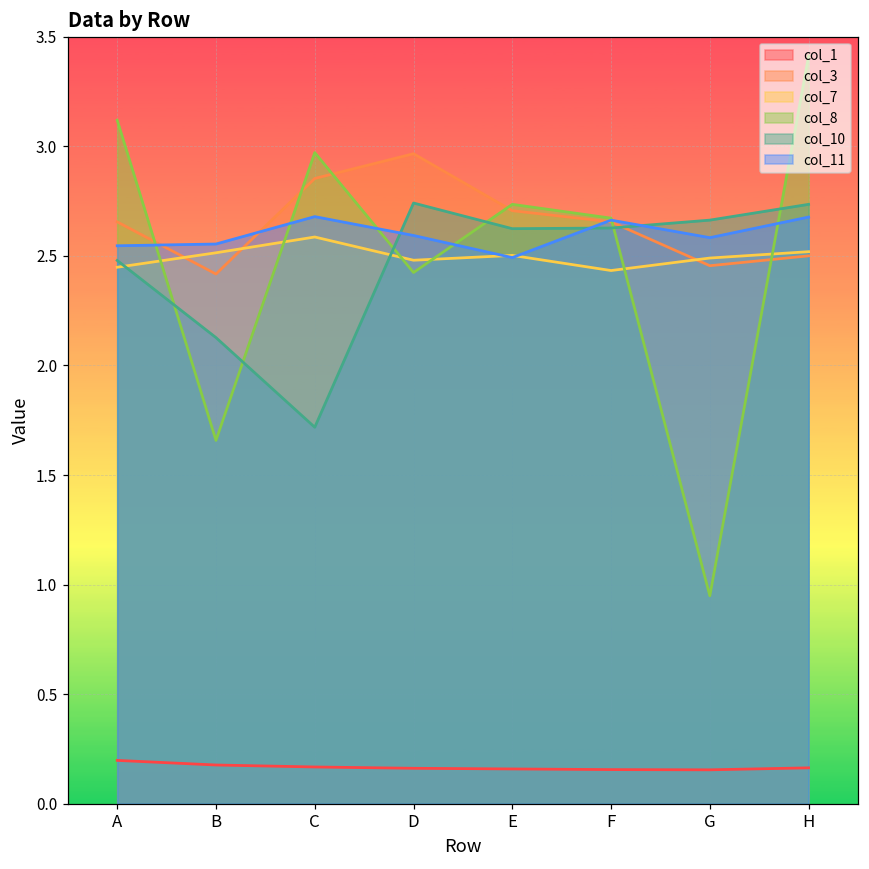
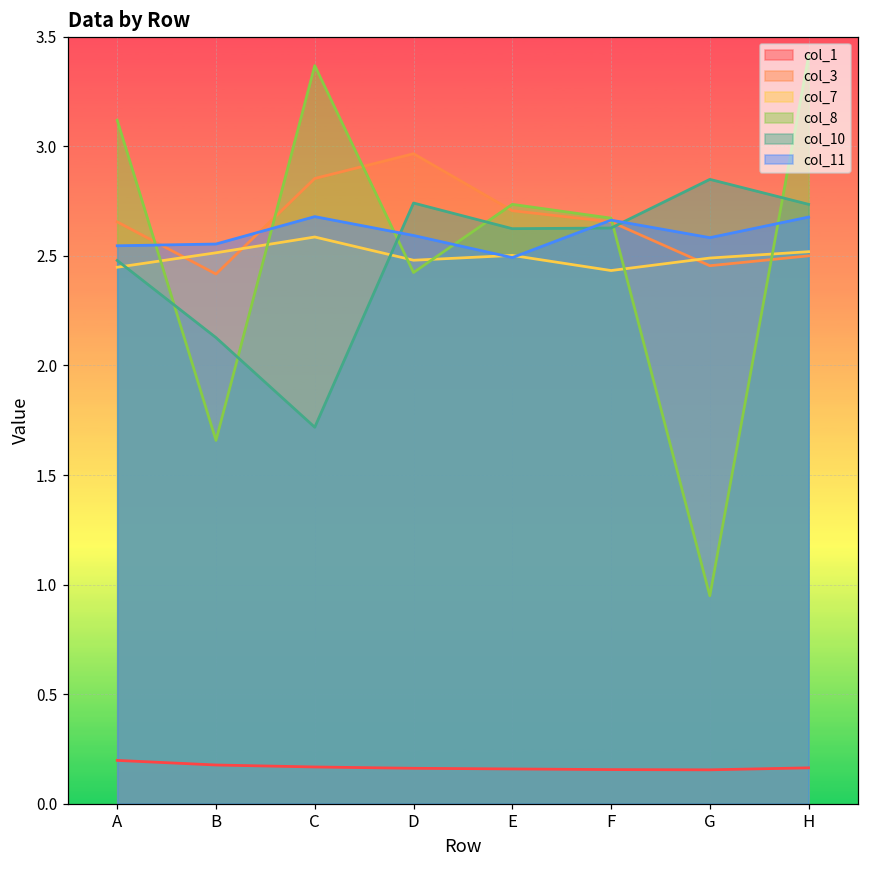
  {
    "col_8": {
      "A": 3.12,
      "B": 1.66,
-     "C": 2.97,
+     "C": 3.37,
      "D": 2.42,
      "E": 2.74,
      "G": 0.95
    },
    "col_10": {
      "A": 2.48,
      "B": 2.13,
      "C": 1.72,
      "D": 2.74,
      "E": 2.62,
      "F": 2.63,
-     "G": 2.66,
+     "G": 2.85,
      "H": 2.74
    },
    "col_11": {
      "A": 2.55,
      "B": 2.55,
      "C": 2.68,
      "D": 2.59,
      "G": 2.58,
      "H": 2.68
    }
  }
